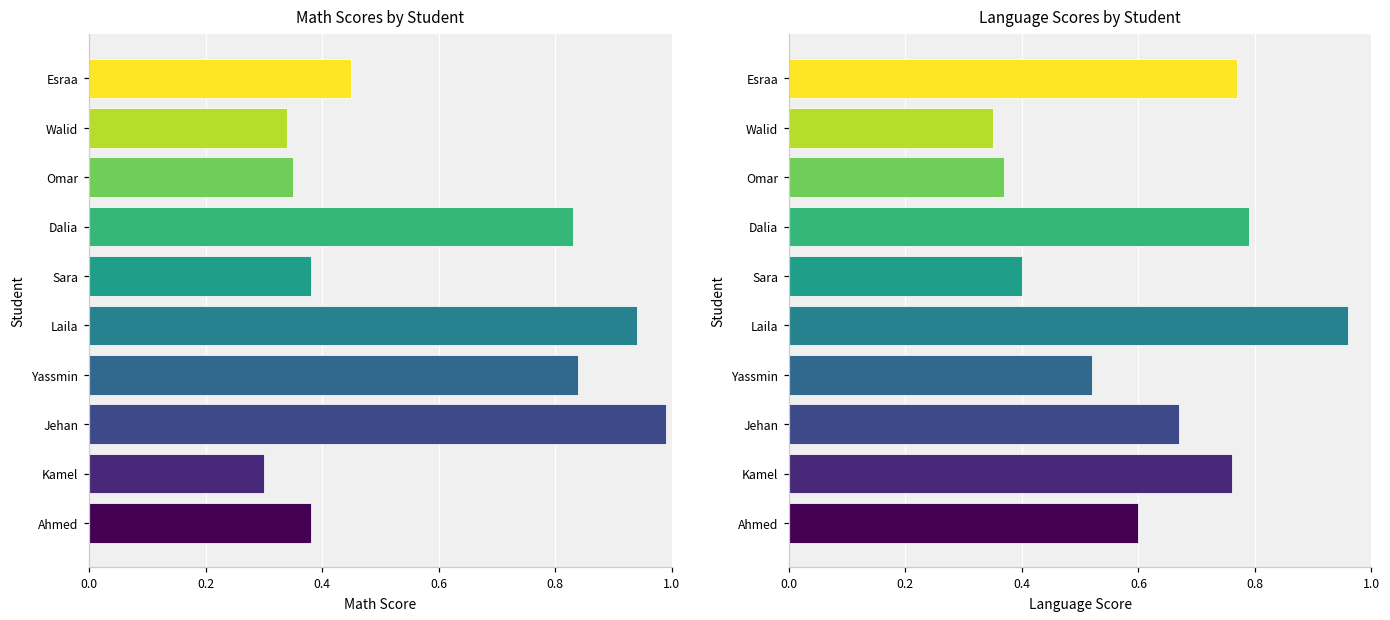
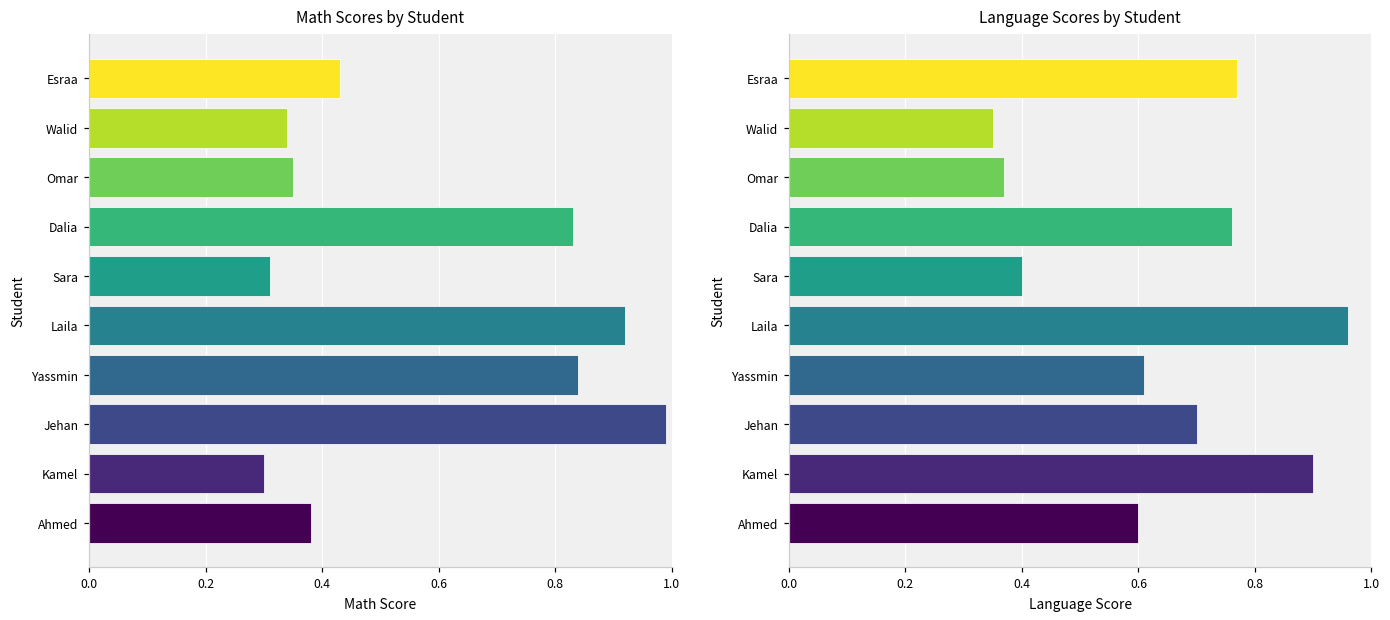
  {
    "Math Scores by Student": {
-     "Esraa": 0.45,
+     "Esraa": 0.43,
      "Walid": 0.34,
      "Omar": 0.35,
      "Dalia": 0.83,
-     "Sara": 0.38,
-     "Laila": 0.94,
+     "Sara": 0.31,
+     "Laila": 0.92,
      "Yassmin": 0.84,
      "Jehan": 0.99,
      "Kamel": 0.30,
      "Ahmed": 0.38
    },
    "Language Scores by Student": {
      "Esraa": 0.77,
      "Walid": 0.35,
      "Omar": 0.37,
-     "Dalia": 0.79,
+     "Dalia": 0.76,
      "Sara": 0.40,
      "Laila": 0.96,
-     "Yassmin": 0.52,
-     "Jehan": 0.67,
-     "Kamel": 0.76,
+     "Yassmin": 0.61,
+     "Jehan": 0.70,
+     "Kamel": 0.90,
      "Ahmed": 0.60
    }
  }
